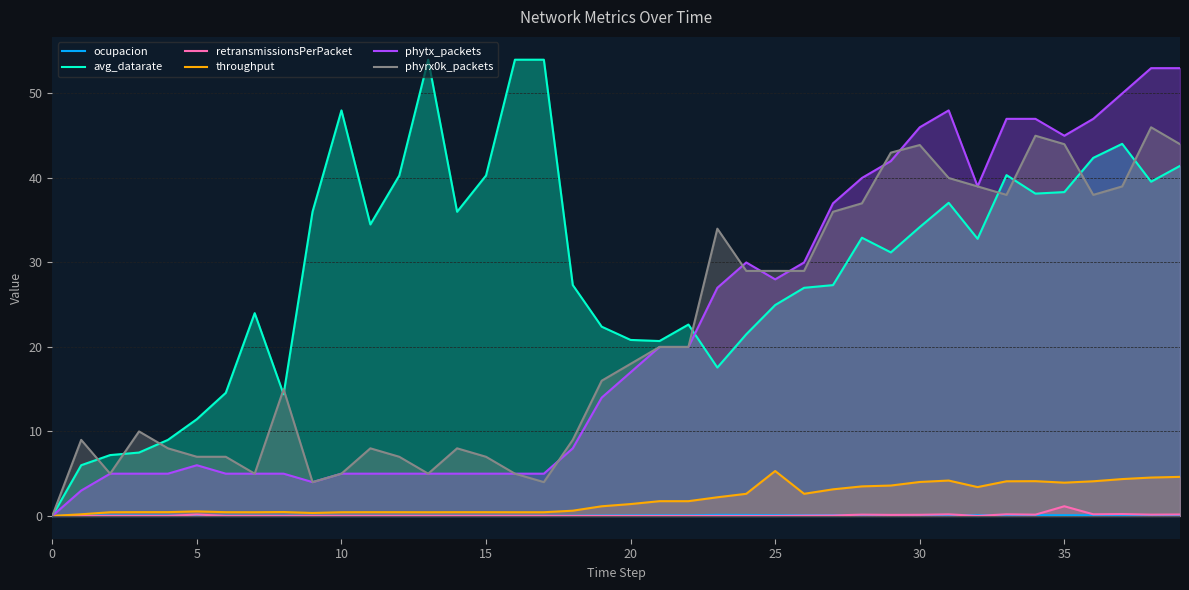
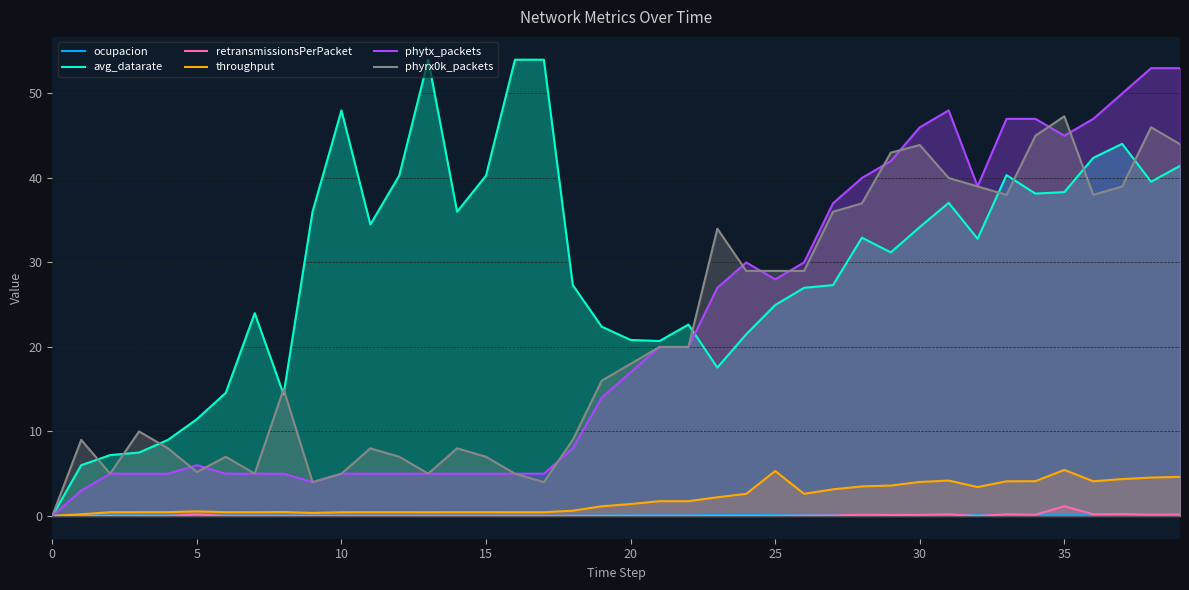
  {
    "ocupacion": {
      "35": 0
    },
    "avg_datarate": {
      "5": 11,
      "10": 48,
      "15": 40,
      "20": 21,
      "25": 25,
      "30": 34,
      "35": 38
    },
    "retransmissionsPerPacket": {
      "35": 1
    },
    "throughput": {
      "5": 1,
      "10": 0,
      "15": 0,
      "20": 1,
      "25": 5,
      "30": 4,
-     "35": 4
+     "35": 5
    },
    "phytx_packets": {
      "5": 6,
      "15": 5,
      "20": 17,
      "25": 28,
      "30": 46,
      "35": 45
    },
    "phyrx0k_packets": {
-     "5": 7,
+     "5": 5,
      "15": 7,
      "20": 18,
      "25": 29,
      "30": 44,
-     "35": 44
+     "35": 47
    }
  }
